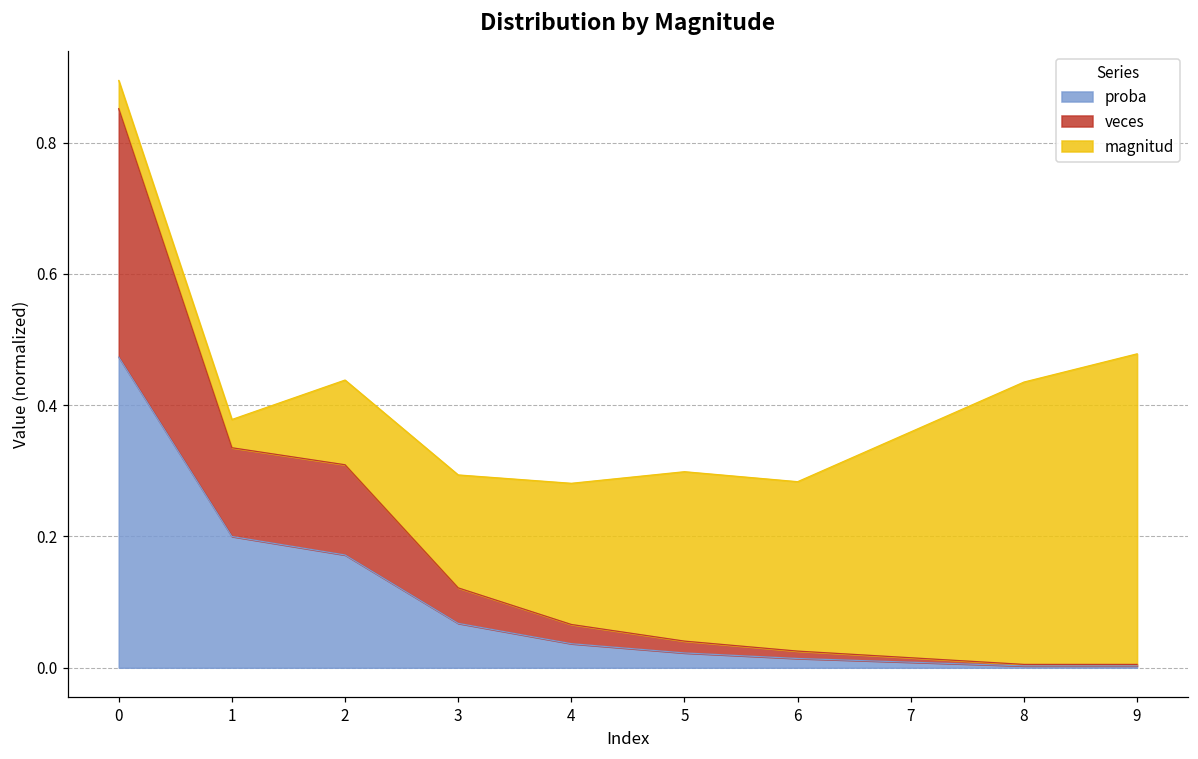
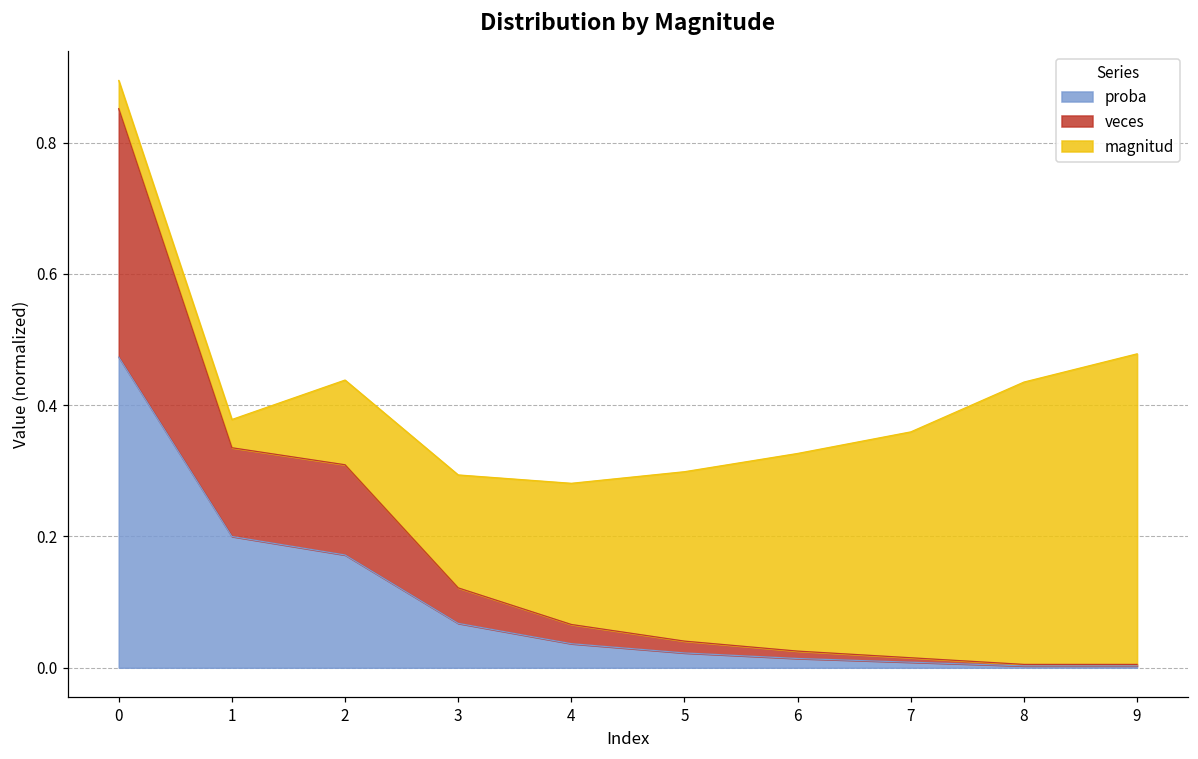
  {
    "proba": {
      "0": 0.47,
      "1": 0.20,
      "2": 0.17,
      "3": 0.07,
      "4": 0.04,
      "5": 0.02,
      "6": 0.01,
      "7": 0.01
    },
    "veces": {
      "0": 0.38,
      "1": 0.14,
      "2": 0.14,
      "3": 0.05,
      "4": 0.03,
      "5": 0.02,
      "6": 0.01,
      "7": 0.01
    },
    "magnitud": {
      "0": 0.04,
      "1": 0.04,
      "2": 0.13,
      "3": 0.17,
      "4": 0.22,
      "5": 0.26,
-     "6": 0.26,
+     "6": 0.30,
      "7": 0.34,
      "8": 0.43,
      "9": 0.47
    }
  }
